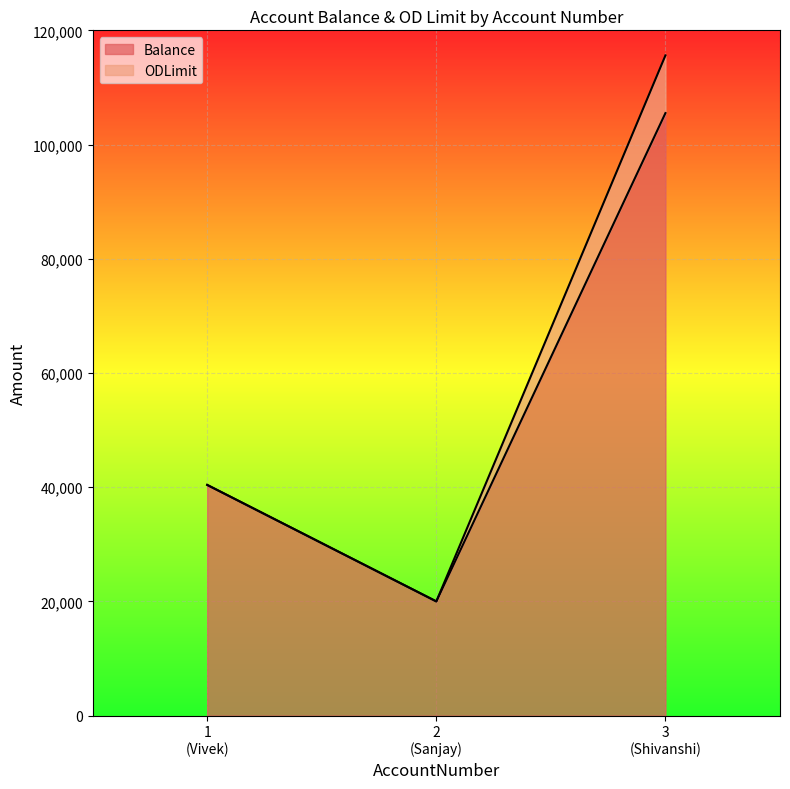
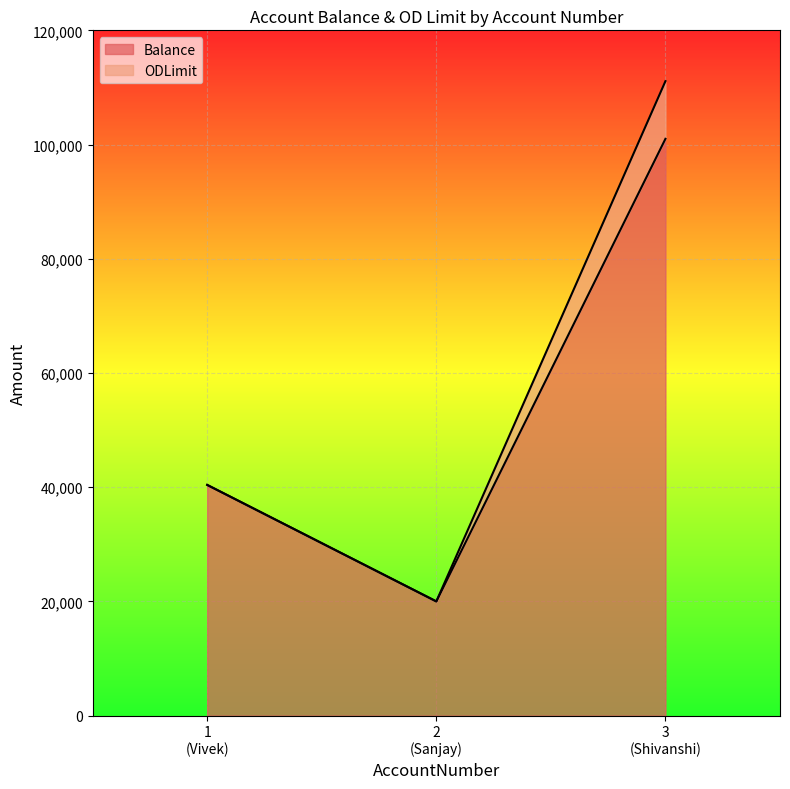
  {
    "Balance": {
-     "3 (Shivanshi)": "106,000"
+     "3 (Shivanshi)": "101,000"
    },
    "ODLimit": {
      "3 (Shivanshi)": "10,000"
    }
  }
